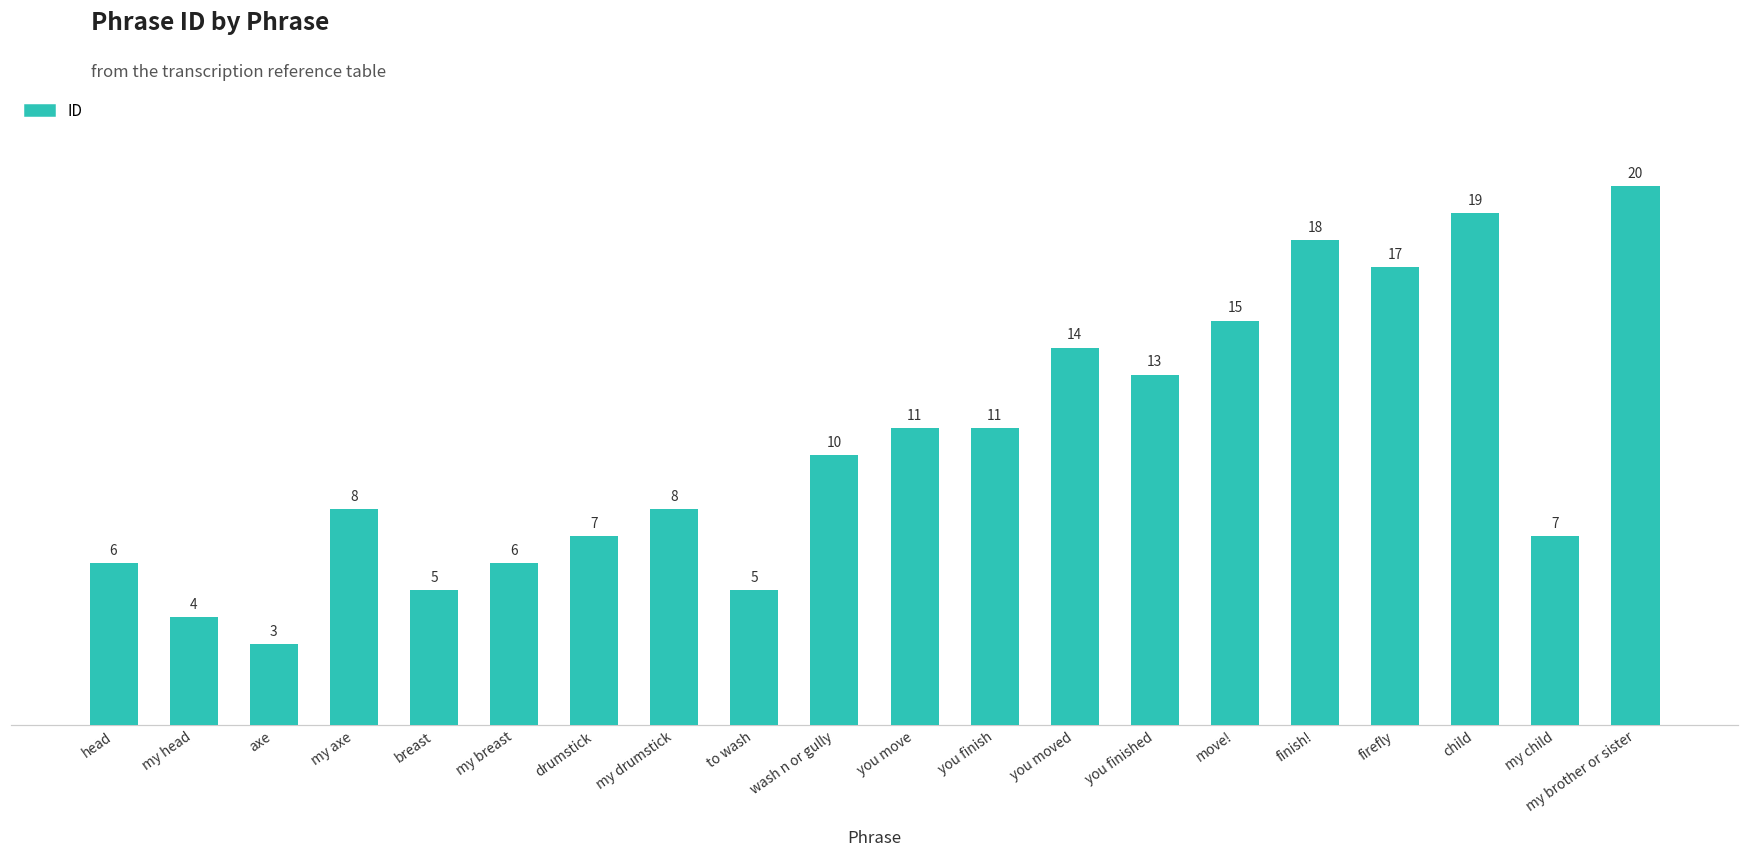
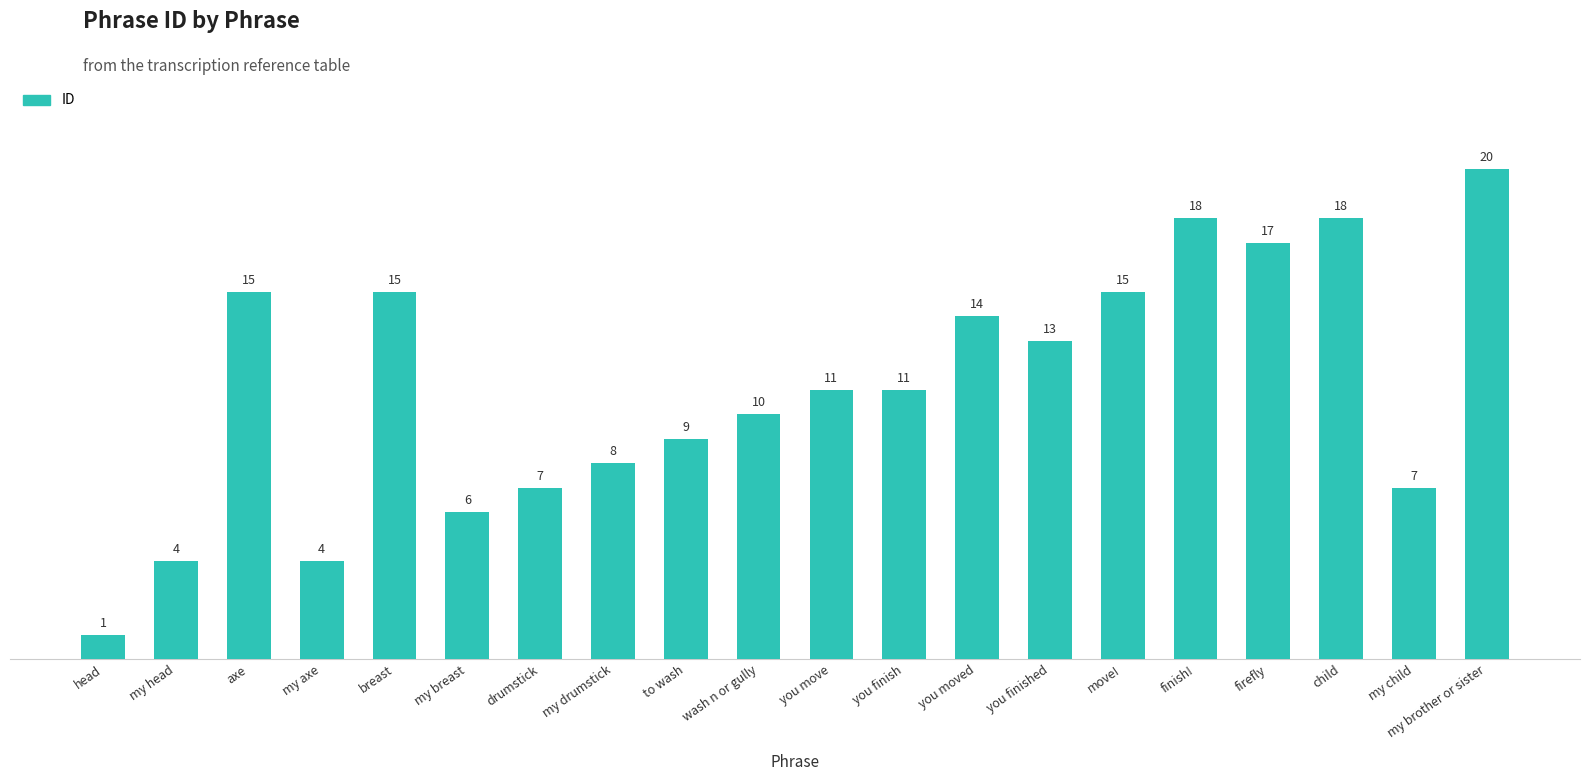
  {
-   "head": 6,
+   "head": 1,
    "my head": 4,
-   "axe": 3,
-   "my axe": 8,
-   "breast": 5,
+   "axe": 15,
+   "my axe": 4,
+   "breast": 15,
    "my breast": 6,
    "drumstick": 7,
    "my drumstick": 8,
-   "to wash": 5,
+   "to wash": 9,
    "wash n or gully": 10,
    "you move": 11,
    "you finish": 11,
    "you moved": 14,
    "you finished": 13,
    "move!": 15,
    "finish!": 18,
    "firefly": 17,
-   "child": 19,
+   "child": 18,
    "my child": 7,
    "my brother or sister": 20
  }
